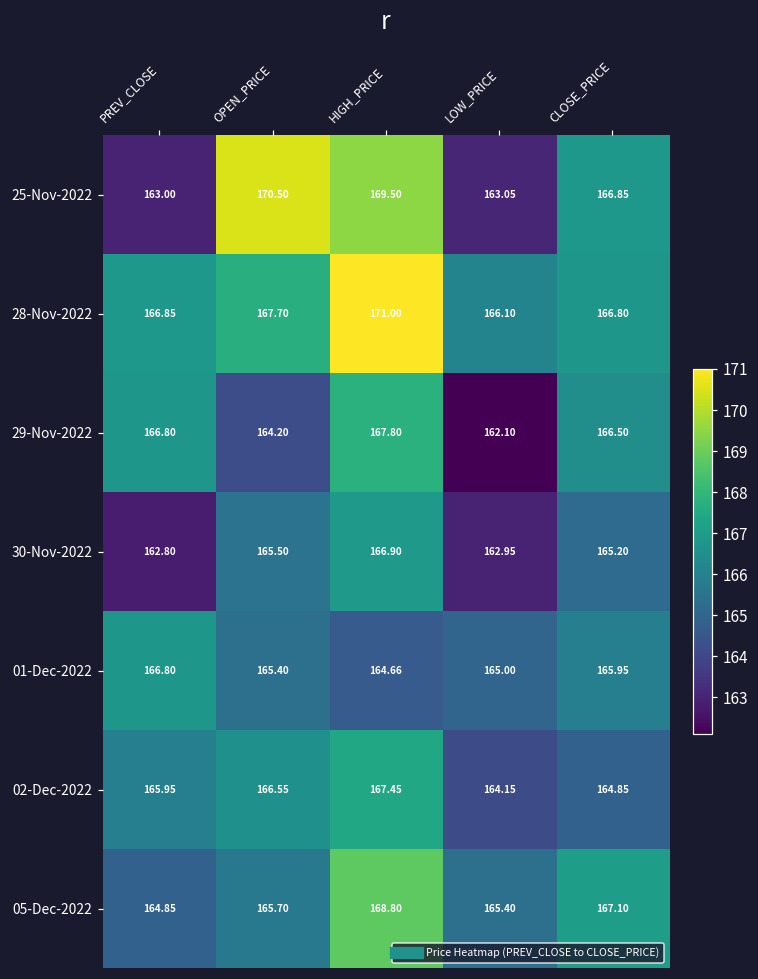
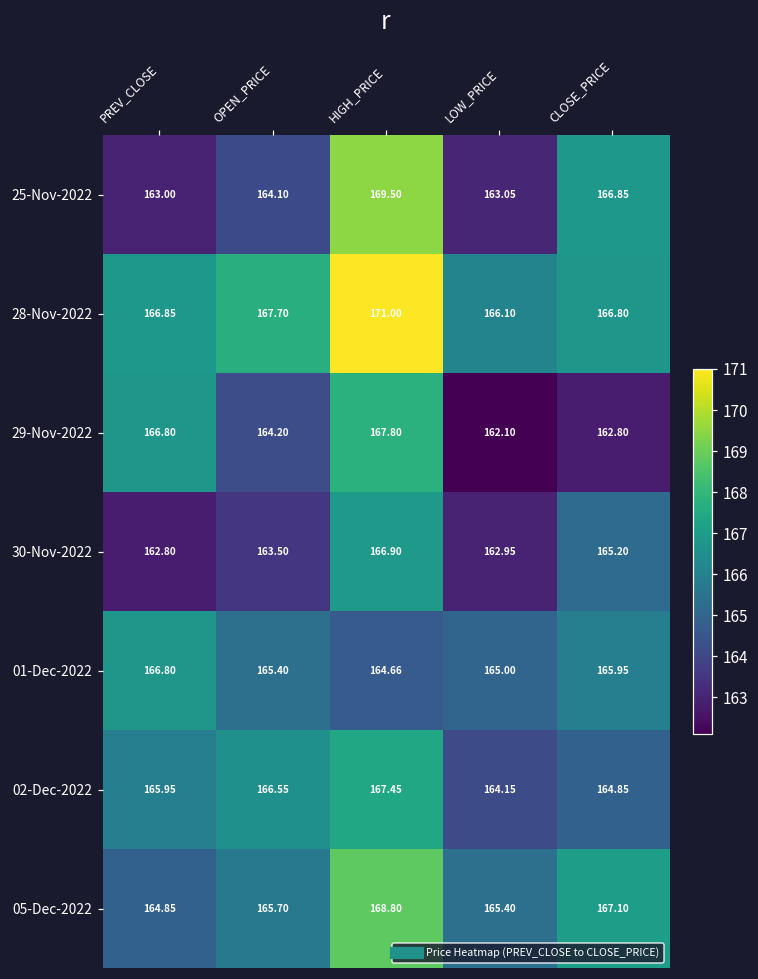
  {
    "25-Nov-2022": {
      "PREV_CLOSE": 163.00,
-     "OPEN_PRICE": 170.50,
+     "OPEN_PRICE": 164.10,
      "HIGH_PRICE": 169.50,
      "LOW_PRICE": 163.05,
      "CLOSE_PRICE": 166.85
    },
    "28-Nov-2022": {
      "PREV_CLOSE": 166.85,
      "OPEN_PRICE": 167.70,
      "HIGH_PRICE": 171.00,
      "LOW_PRICE": 166.10,
      "CLOSE_PRICE": 166.80
    },
    "29-Nov-2022": {
      "PREV_CLOSE": 166.80,
      "OPEN_PRICE": 164.20,
      "HIGH_PRICE": 167.80,
      "LOW_PRICE": 162.10,
-     "CLOSE_PRICE": 166.50
+     "CLOSE_PRICE": 162.80
    },
    "30-Nov-2022": {
      "PREV_CLOSE": 162.80,
-     "OPEN_PRICE": 165.50,
+     "OPEN_PRICE": 163.50,
      "HIGH_PRICE": 166.90,
      "LOW_PRICE": 162.95,
      "CLOSE_PRICE": 165.20
    },
    "01-Dec-2022": {
      "PREV_CLOSE": 166.80,
      "OPEN_PRICE": 165.40,
      "HIGH_PRICE": 164.66,
      "LOW_PRICE": 165.00,
      "CLOSE_PRICE": 165.95
    },
    "02-Dec-2022": {
      "PREV_CLOSE": 165.95,
      "OPEN_PRICE": 166.55,
      "HIGH_PRICE": 167.45,
      "LOW_PRICE": 164.15,
      "CLOSE_PRICE": 164.85
    },
    "05-Dec-2022": {
      "PREV_CLOSE": 164.85,
      "OPEN_PRICE": 165.70,
      "HIGH_PRICE": 168.80,
      "LOW_PRICE": 165.40,
      "CLOSE_PRICE": 167.10
    }
  }
